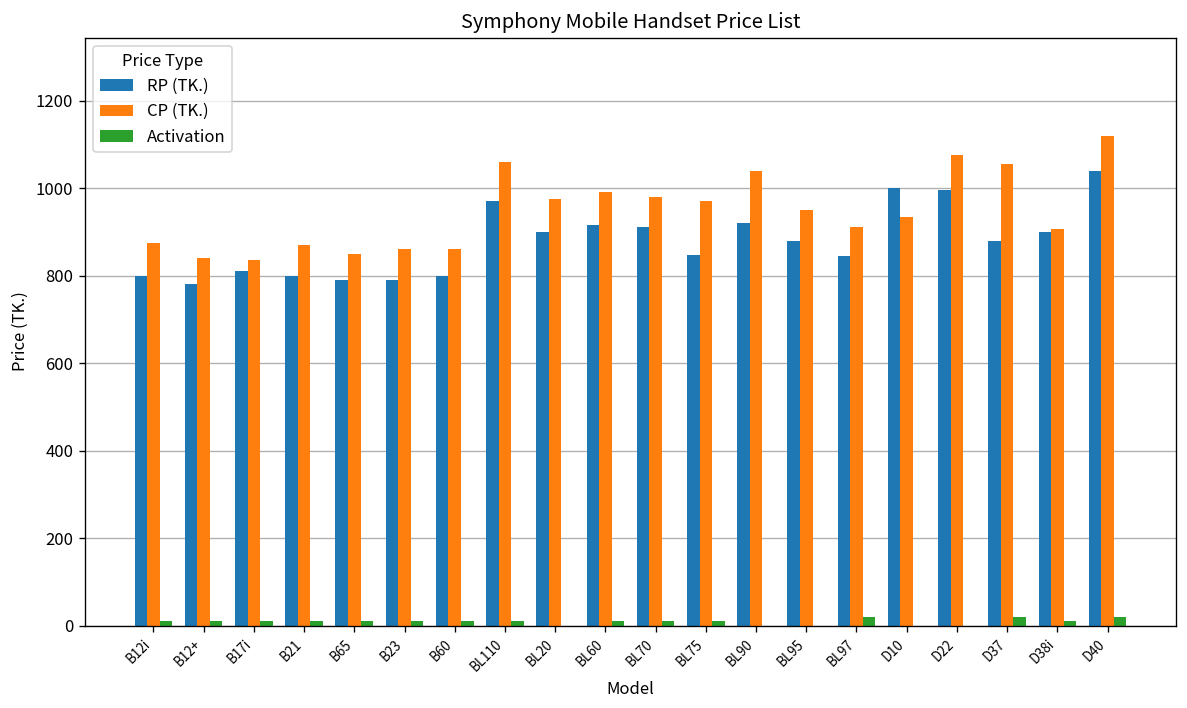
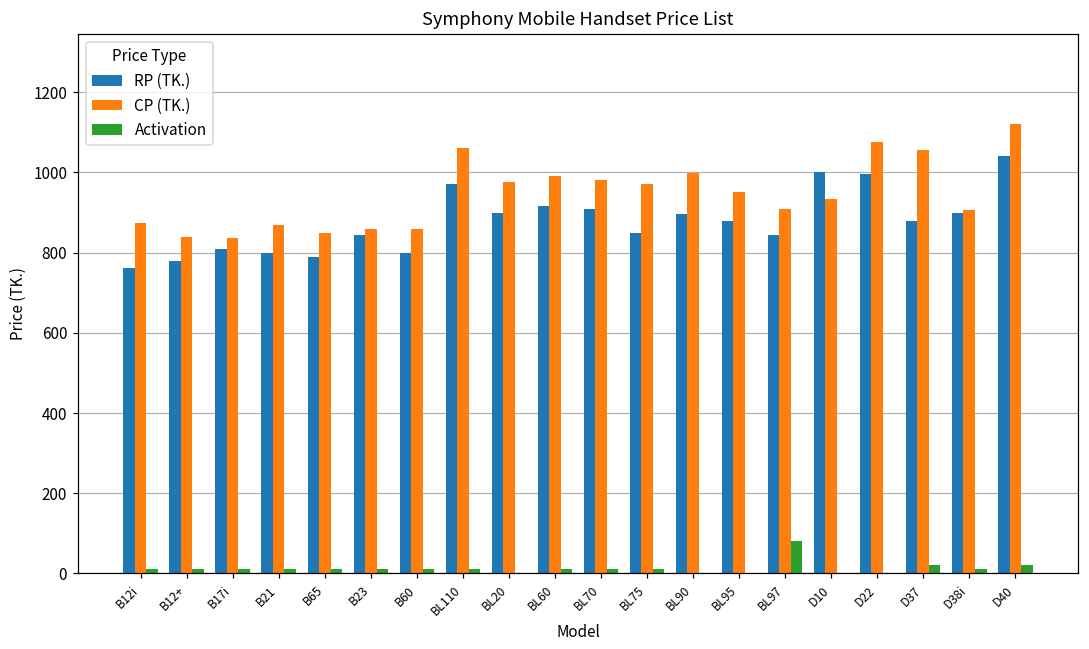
  {
    "RP (TK.)": {
-     "B12i": 800,
+     "B12i": 760,
      "B12+": 780,
      "B17i": 810,
      "B21": 800,
      "B65": 790,
-     "B23": 790,
+     "B23": 840,
      "B60": 800,
      "BL110": 970,
      "BL20": 900,
      "BL60": 920,
      "BL70": 910,
      "BL75": 850,
-     "BL90": 920,
+     "BL90": 900,
      "BL95": 880,
      "BL97": 850,
      "D10": 1000,
      "D22": 1000,
      "D37": 880,
      "D38i": 900,
      "D40": 1040
    },
    "CP (TK.)": {
      "B12i": 880,
      "B12+": 840,
      "B17i": 840,
      "B21": 870,
      "B65": 850,
      "B23": 860,
      "B60": 860,
      "BL110": 1060,
      "BL20": 980,
      "BL60": 990,
      "BL70": 980,
      "BL75": 970,
-     "BL90": 1040,
+     "BL90": 1000,
      "BL95": 950,
      "BL97": 910,
      "D10": 930,
      "D22": 1080,
      "D37": 1060,
      "D38i": 910,
      "D40": 1120
    },
    "Activation": {
      "B12i": 10,
      "B12+": 10,
      "B17i": 10,
      "B21": 10,
      "B65": 10,
      "B23": 10,
      "B60": 10,
      "BL110": 10,
      "BL20": 0,
      "BL60": 10,
      "BL70": 10,
      "BL75": 10,
      "BL90": 0,
      "BL95": 0,
-     "BL97": 20,
+     "BL97": 80,
      "D10": 0,
      "D22": 0,
      "D37": 20,
      "D38i": 10,
      "D40": 20
    }
  }
